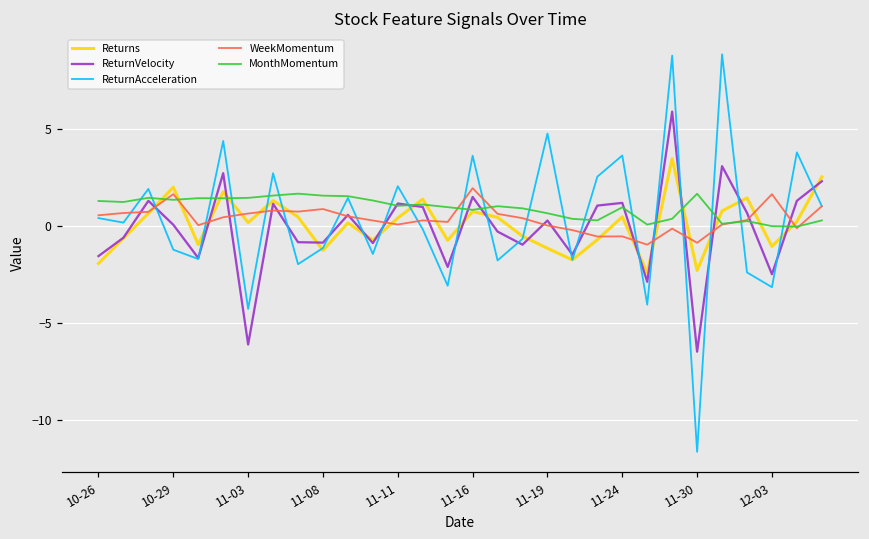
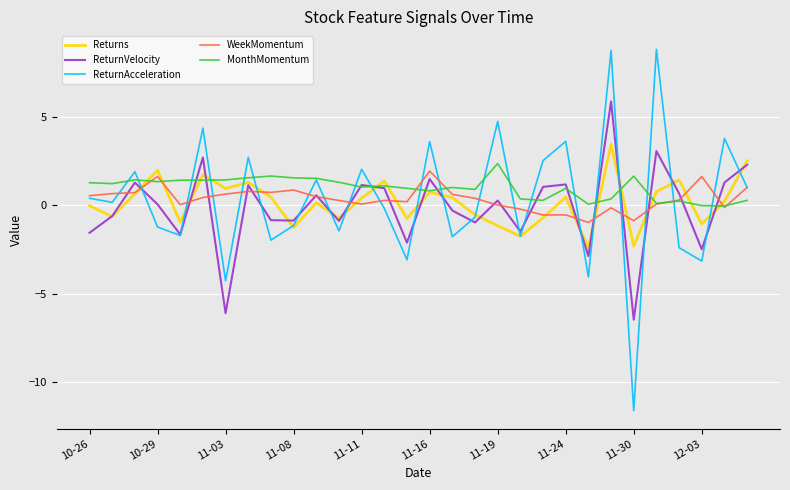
  {
    "Returns": {
-     "10-26": -1.9,
+     "10-26": 0.0,
      "10-29": 2.0,
-     "11-03": 0.2,
+     "11-03": 0.9,
      "11-11": 0.4,
      "11-19": -1.2,
      "11-24": 0.5,
      "11-30": -2.3,
      "12-03": -1.1
    },
    "ReturnVelocity": {
      "10-26": -1.6,
      "10-29": 0.1,
      "11-03": -6.1,
      "11-08": -0.9,
      "11-16": 1.5,
      "11-19": 0.3,
      "11-24": 1.2,
      "11-30": -6.5,
      "12-03": -2.5
    },
    "ReturnAcceleration": {
      "10-26": 0.4,
      "10-29": -1.2,
      "11-03": -4.3,
      "11-11": 2.0,
      "11-16": 3.6,
      "11-19": 4.7,
      "11-24": 3.6,
      "11-30": -11.6,
      "12-03": -3.2
    },
    "WeekMomentum": {
      "10-26": 0.5,
      "10-29": 1.6,
      "11-03": 0.6,
      "11-08": 0.9,
      "11-11": 0.1,
      "11-16": 1.9,
      "11-19": 0.0,
      "11-24": -0.5,
      "11-30": -0.9,
      "12-03": 1.6
    },
    "MonthMomentum": {
      "10-26": 1.3,
      "10-29": 1.3,
      "11-03": 1.4,
      "11-08": 1.6,
-     "11-19": 0.6,
+     "11-19": 2.4,
      "11-24": 1.0,
      "11-30": 1.6,
      "12-03": 0.0
    }
  }
